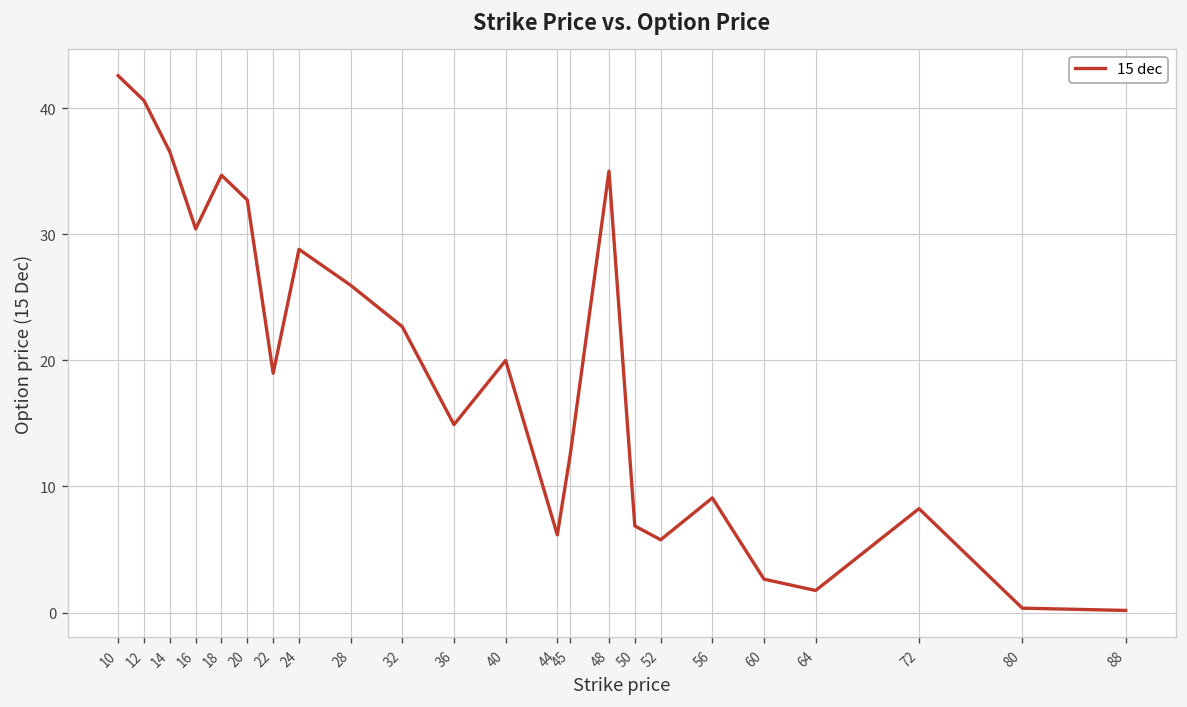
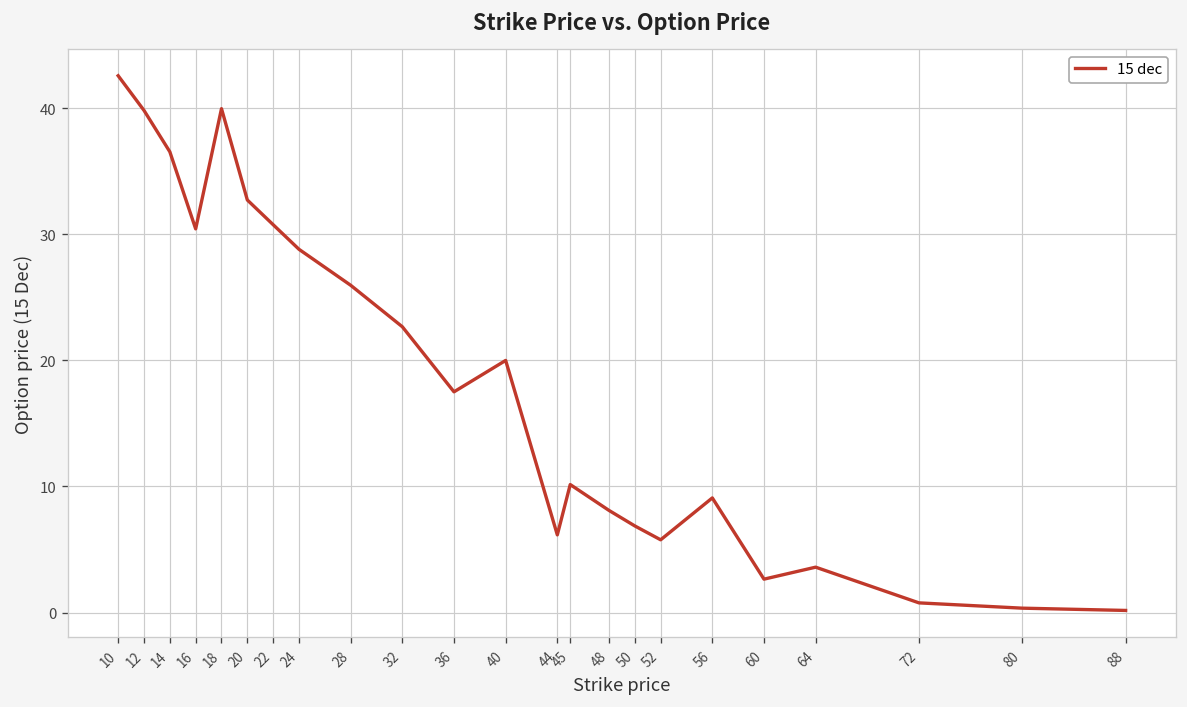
  {
    "10": 42.6,
-   "12": 40.6,
+   "12": 39.8,
    "14": 36.5,
    "16": 30.4,
-   "18": 34.7,
+   "18": 40.0,
    "20": 32.7,
-   "22": 19.0,
+   "22": 30.8,
    "24": 28.8,
    "28": 26.0,
    "32": 22.7,
-   "36": 14.9,
+   "36": 17.5,
    "40": 20.0,
    "44": 6.2,
-   "45": 12.5,
-   "48": 35.0,
+   "45": 10.2,
+   "48": 8.1,
    "50": 6.9,
    "52": 5.8,
    "56": 9.1,
    "60": 2.7,
-   "64": 1.8,
-   "72": 8.2,
+   "64": 3.6,
+   "72": 0.8,
    "80": 0.4,
    "88": 0.2
  }
